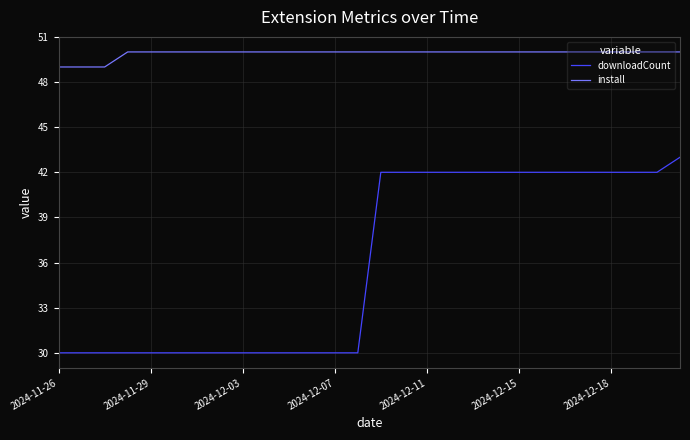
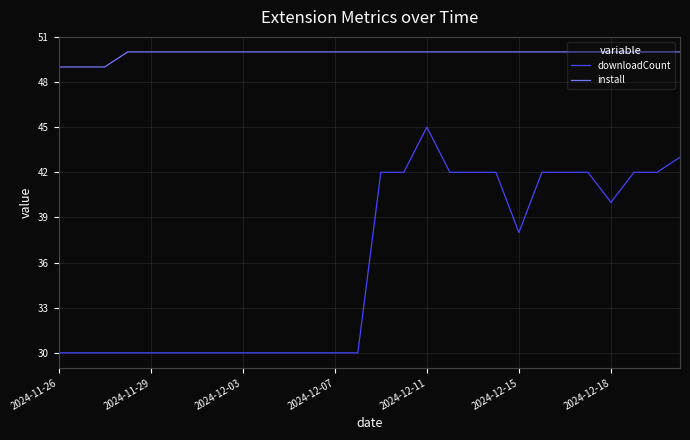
  {
    "downloadCount": {
      "2024-11-29": 30,
      "2024-12-03": 30,
      "2024-12-07": 30,
-     "2024-12-11": 42,
-     "2024-12-15": 42,
-     "2024-12-18": 42
+     "2024-12-11": 45,
+     "2024-12-15": 38,
+     "2024-12-18": 40
    },
    "install": {
      "2024-11-29": 50,
      "2024-12-03": 50,
      "2024-12-07": 50,
      "2024-12-11": 50,
      "2024-12-15": 50
    }
  }
